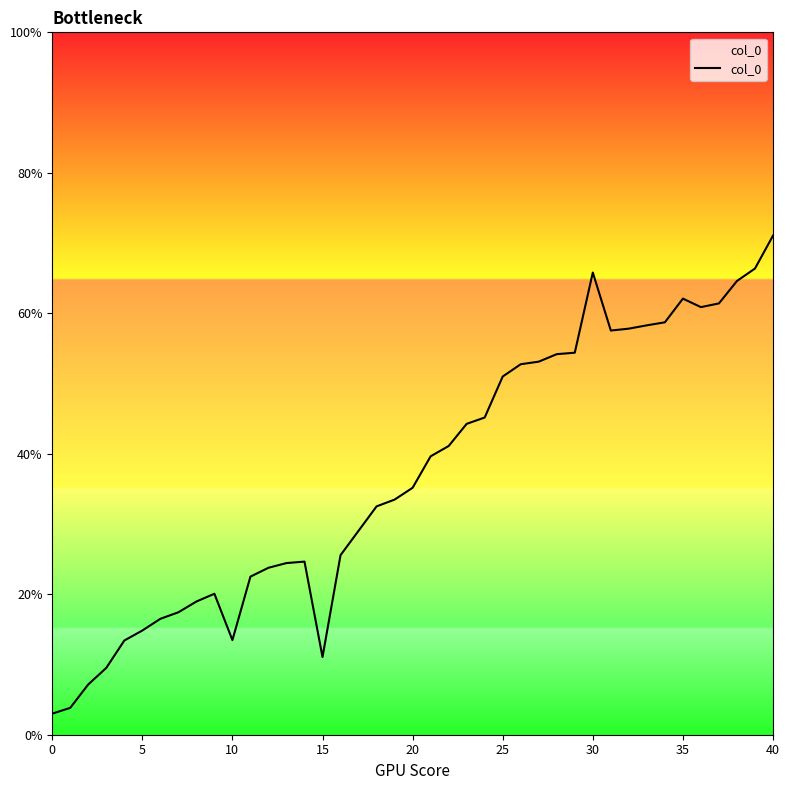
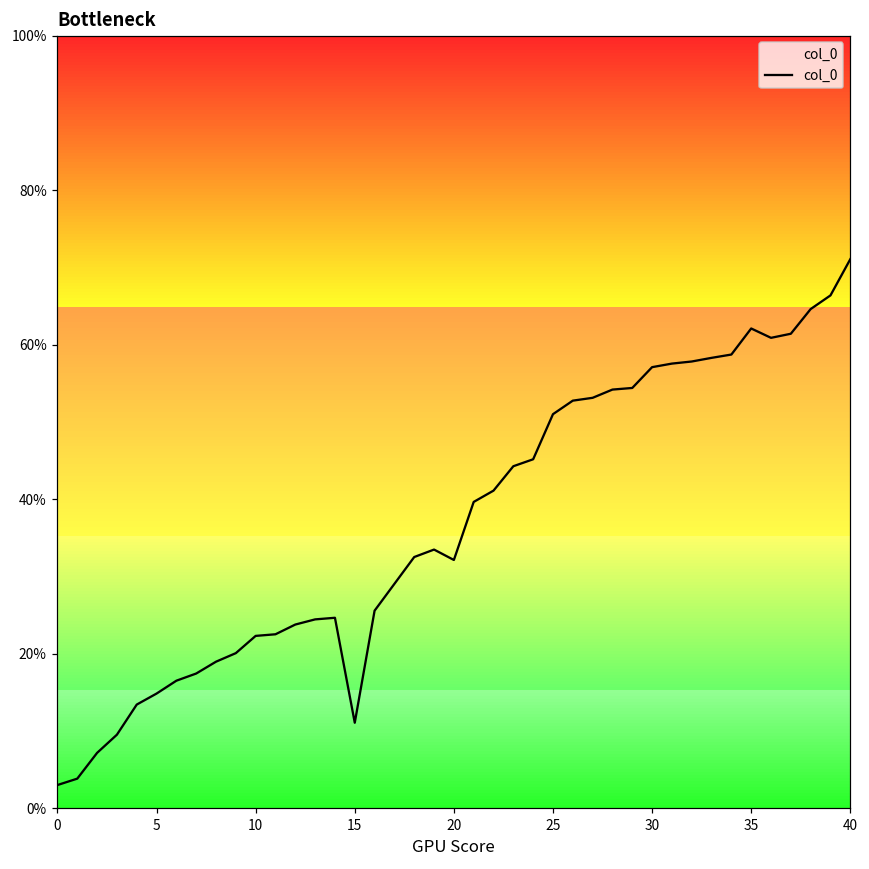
  {
    "0": "3%",
    "5": "15%",
-   "10": "13%",
+   "10": "22%",
    "15": "11%",
-   "20": "35%",
+   "20": "32%",
    "25": "51%",
-   "30": "66%",
+   "30": "57%",
    "35": "62%",
    "40": "71%"
  }
